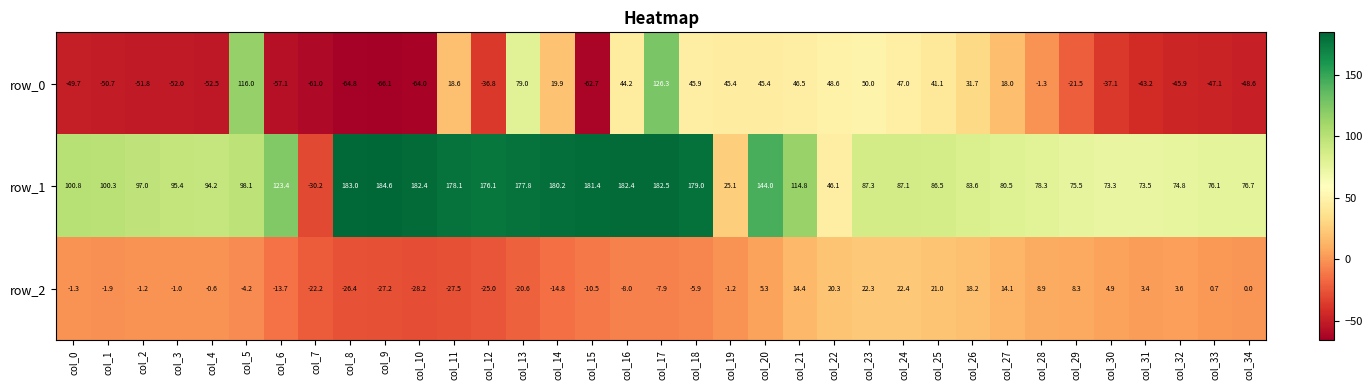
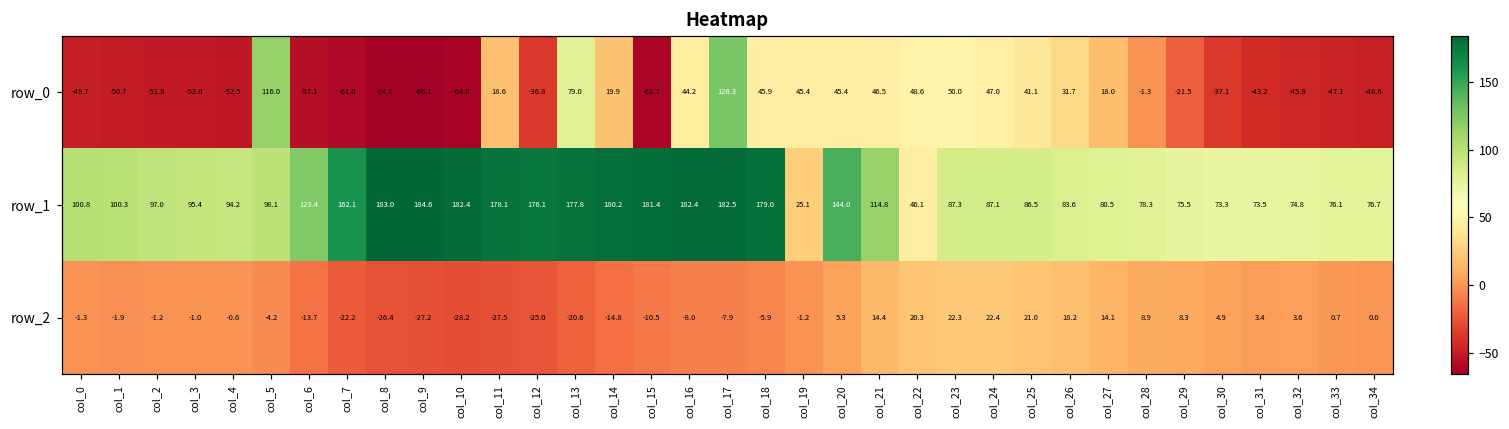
  {
    "row_0": {
      "col_0": -49.7,
      "col_1": -50.7,
      "col_2": -51.8,
      "col_3": -52.0,
      "col_4": -52.5,
      "col_5": 116.0,
      "col_6": -57.1,
      "col_7": -61.0,
      "col_8": -64.8,
      "col_9": -66.1,
      "col_10": -64.0,
      "col_11": 18.6,
      "col_12": -36.8,
      "col_13": 79.0,
      "col_14": 19.9,
      "col_15": -62.7,
      "col_16": 44.2,
      "col_17": 126.3,
      "col_18": 45.9,
      "col_19": 45.4,
      "col_20": 45.4,
      "col_21": 46.5,
      "col_22": 48.6,
      "col_23": 50.0,
      "col_24": 47.0,
      "col_25": 41.1,
      "col_26": 31.7,
      "col_27": 18.0,
      "col_28": -1.3,
      "col_29": -21.5,
      "col_30": -37.1,
      "col_31": -43.2,
      "col_32": -45.9,
      "col_33": -47.1,
      "col_34": -48.6
    },
    "row_1": {
      "col_0": 100.8,
      "col_1": 100.3,
      "col_2": 97.0,
      "col_3": 95.4,
      "col_4": 94.2,
      "col_5": 98.1,
      "col_6": 123.4,
-     "col_7": -30.2,
+     "col_7": 162.1,
      "col_8": 183.0,
      "col_9": 184.6,
      "col_10": 182.4,
      "col_11": 178.1,
      "col_12": 176.1,
      "col_13": 177.8,
      "col_14": 180.2,
      "col_15": 181.4,
      "col_16": 182.4,
      "col_17": 182.5,
      "col_18": 179.0,
      "col_19": 25.1,
      "col_20": 144.0,
      "col_21": 114.8,
      "col_22": 46.1,
      "col_23": 87.3,
      "col_24": 87.1,
      "col_25": 86.5,
      "col_26": 83.6,
      "col_27": 80.5,
      "col_28": 78.3,
      "col_29": 75.5,
      "col_30": 73.3,
      "col_31": 73.5,
      "col_32": 74.8,
      "col_33": 76.1,
      "col_34": 76.7
    },
    "row_2": {
      "col_0": -1.3,
      "col_1": -1.9,
      "col_2": -1.2,
      "col_3": -1.0,
      "col_4": -0.6,
      "col_5": -4.2,
      "col_6": -13.7,
      "col_7": -22.2,
      "col_8": -26.4,
      "col_9": -27.2,
      "col_10": -28.2,
      "col_11": -27.5,
      "col_12": -25.0,
      "col_13": -20.6,
      "col_14": -14.8,
      "col_15": -10.5,
      "col_16": -8.0,
      "col_17": -7.9,
      "col_18": -5.9,
      "col_19": -1.2,
      "col_20": 5.3,
      "col_21": 14.4,
      "col_22": 20.3,
      "col_23": 22.3,
      "col_24": 22.4,
      "col_25": 21.0,
      "col_26": 18.2,
      "col_27": 14.1,
      "col_28": 8.9,
      "col_29": 8.3,
      "col_30": 4.9,
      "col_31": 3.4,
      "col_32": 3.6,
      "col_33": 0.7,
      "col_34": 0.0
    }
  }
